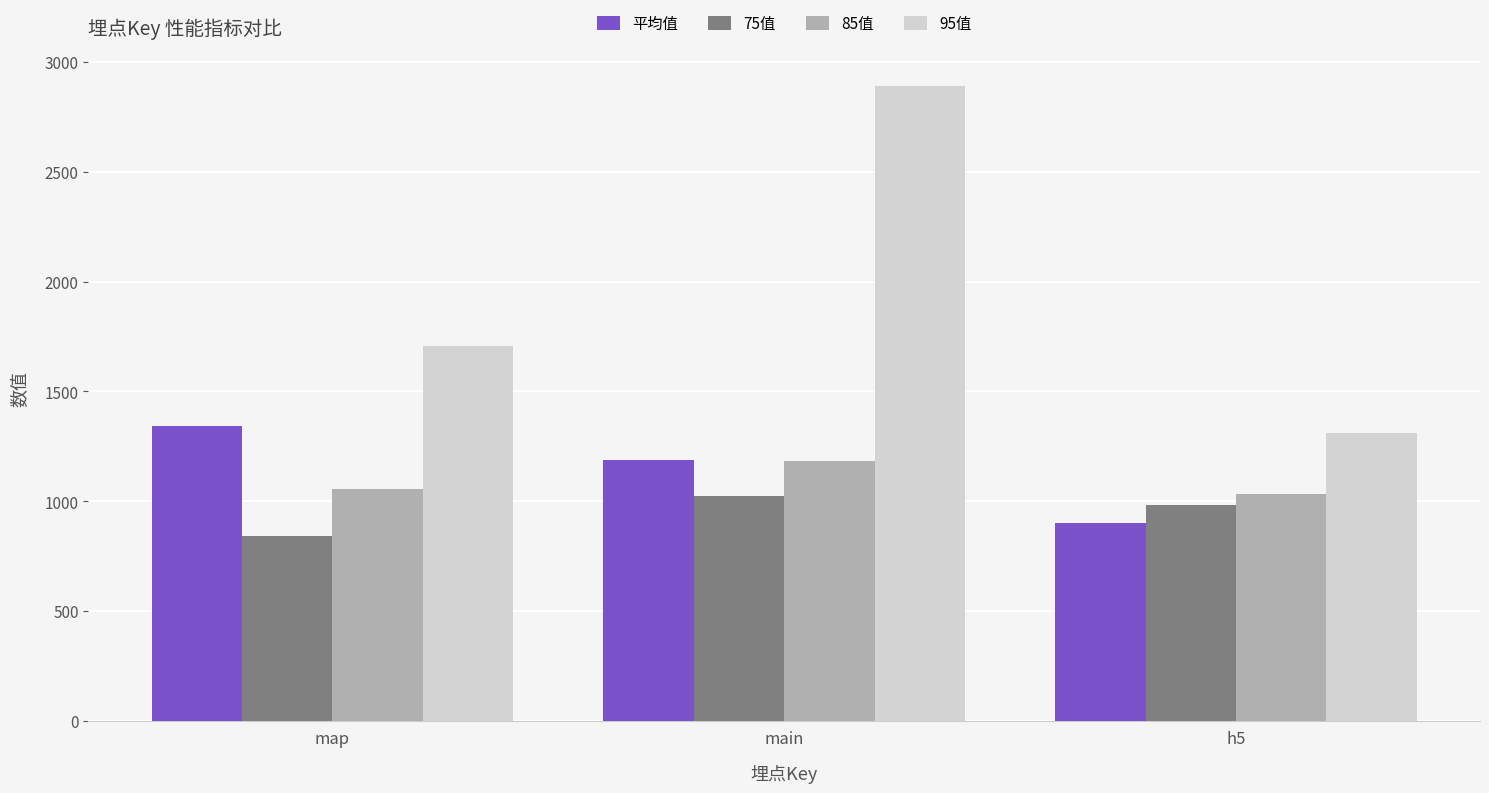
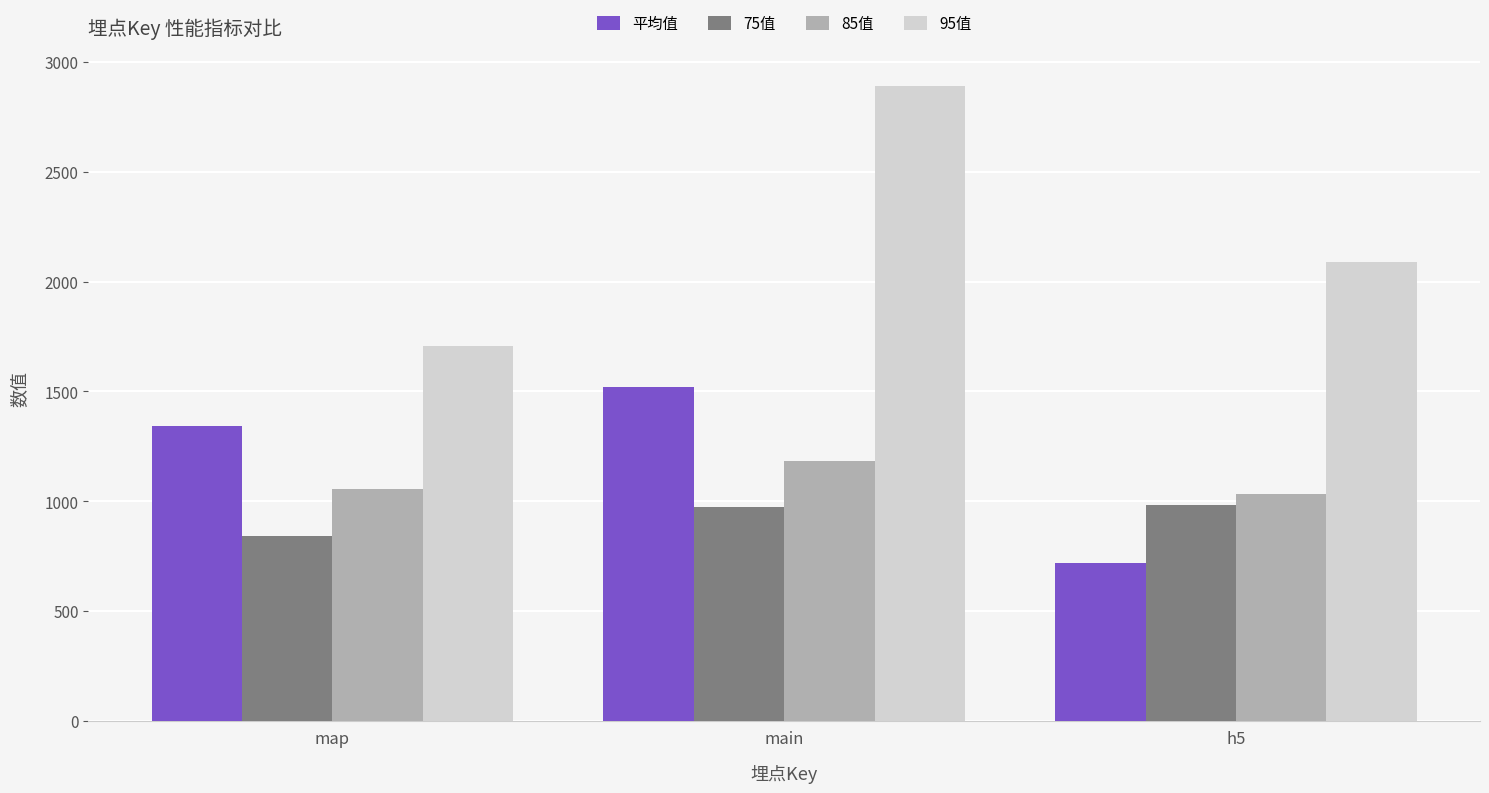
  {
    "平均值": {
      "map": 1340,
-     "main": 1190,
-     "h5": 900
+     "main": 1520,
+     "h5": 720
    },
    "75值": {
      "map": 840,
-     "main": 1020,
+     "main": 970,
      "h5": 980
    },
    "85值": {
      "map": 1050,
      "main": 1180,
      "h5": 1030
    },
    "95值": {
      "map": 1710,
      "main": 2890,
-     "h5": 1310
+     "h5": 2090
    }
  }
